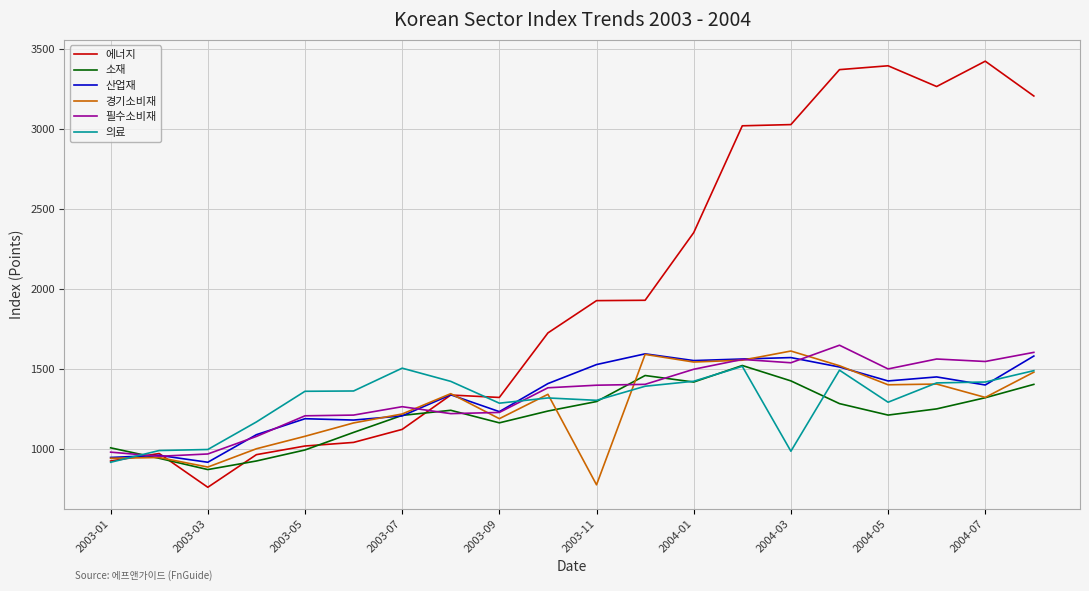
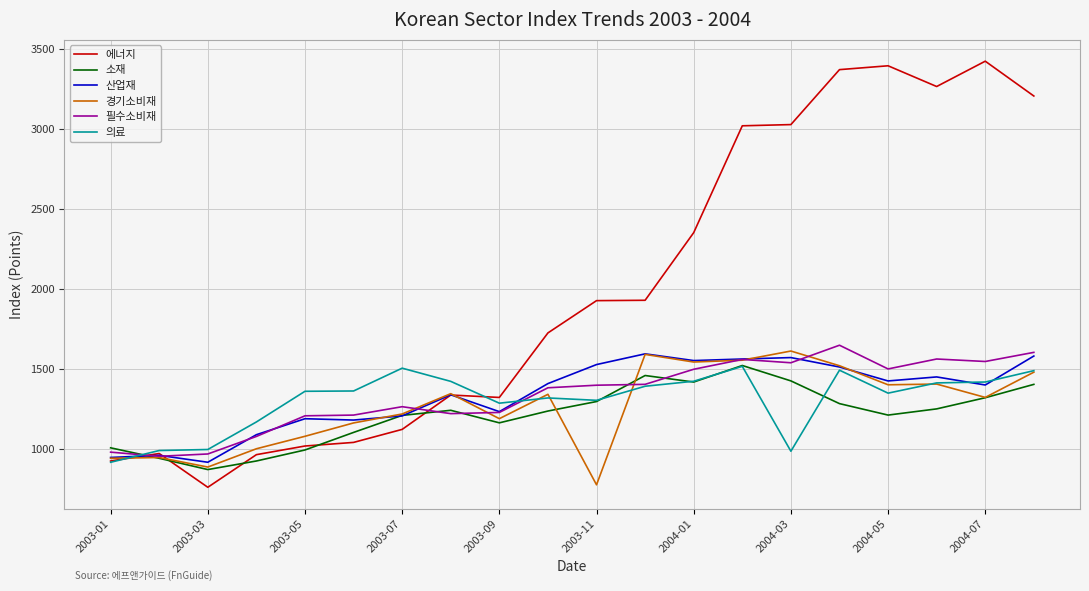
  {
    "에너지": {
      "2003-03": 760,
      "2003-05": 1020,
      "2003-07": 1120,
      "2003-09": 1320,
      "2003-11": 1930,
      "2004-01": 2350,
      "2004-03": 3030,
      "2004-05": 3390,
      "2004-07": 3420
    },
    "소재": {
      "2003-01": 1010,
      "2003-05": 990,
      "2003-09": 1160,
      "2004-03": 1430,
      "2004-05": 1210
    },
    "산업재": {
      "2003-03": 920,
      "2003-05": 1190,
      "2003-11": 1530,
      "2004-03": 1570,
      "2004-05": 1430,
      "2004-07": 1400
    },
    "경기소비재": {
      "2003-05": 1080,
      "2003-09": 1190,
      "2003-11": 780,
      "2004-03": 1610,
      "2004-05": 1400
    },
    "필수소비재": {
      "2003-01": 980,
      "2003-03": 970,
      "2003-05": 1210,
      "2003-07": 1270,
      "2003-11": 1400,
      "2004-01": 1500,
      "2004-03": 1540,
      "2004-05": 1500,
      "2004-07": 1550
    },
    "의료": {
      "2003-03": 1000,
      "2003-05": 1360,
      "2003-07": 1510,
      "2003-09": 1290,
      "2004-03": 990,
-     "2004-05": 1290,
+     "2004-05": 1350,
      "2004-07": 1420
    }
  }
